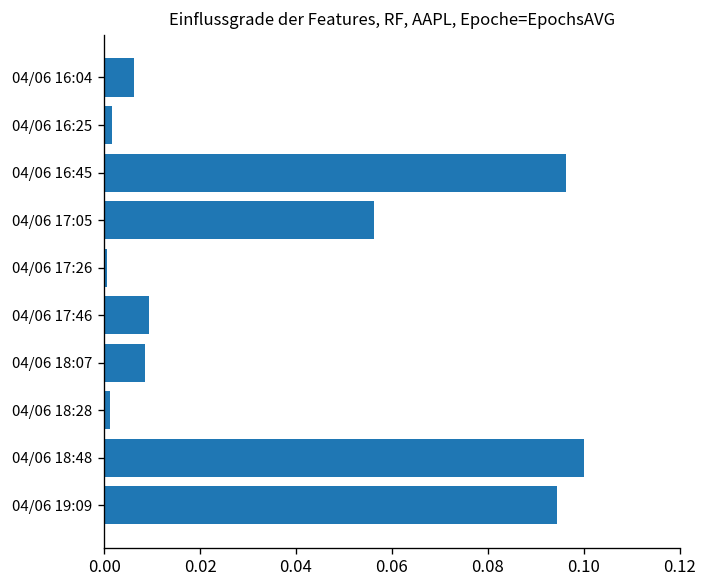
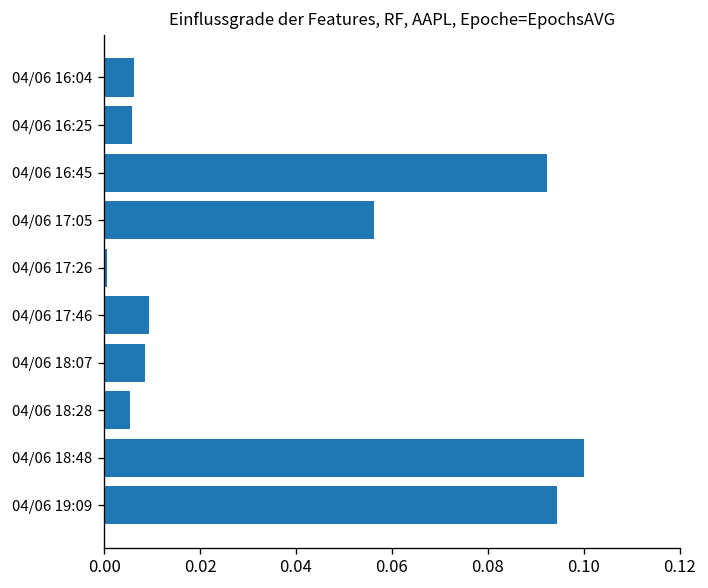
  {
    "04/06 16:04": 0.006,
-   "04/06 16:25": 0.002,
-   "04/06 16:45": 0.096,
+   "04/06 16:25": 0.006,
+   "04/06 16:45": 0.092,
    "04/06 17:05": 0.056,
    "04/06 17:46": 0.009,
    "04/06 18:07": 0.009,
-   "04/06 18:28": 0.001,
+   "04/06 18:28": 0.005,
    "04/06 18:48": 0.100,
    "04/06 19:09": 0.094
  }
